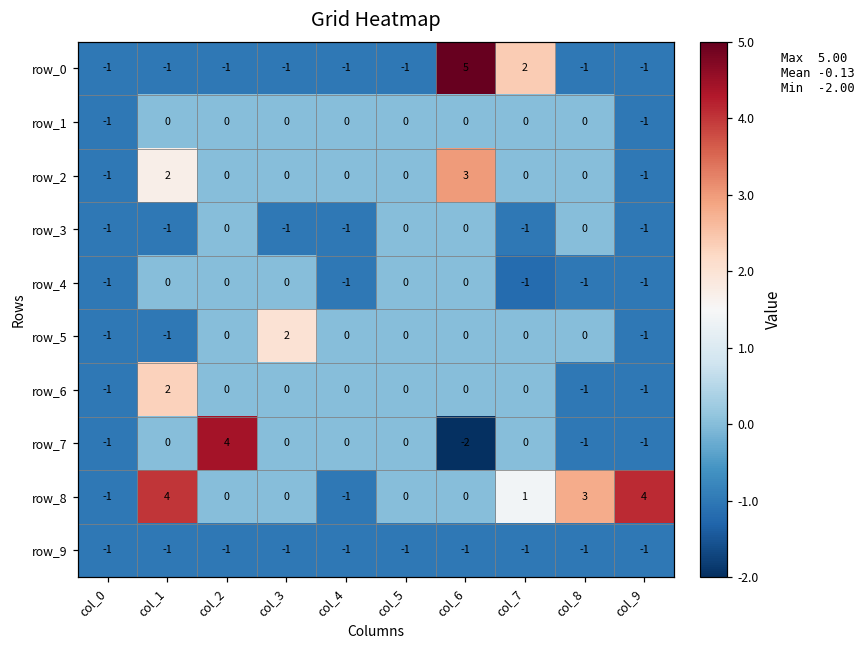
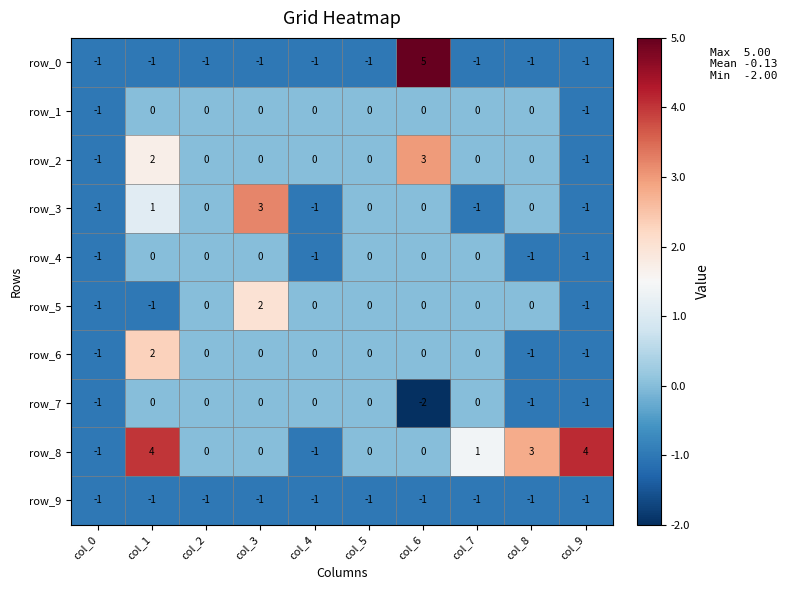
  {
    "row_0": {
      "col_0": -1,
      "col_1": -1,
      "col_2": -1,
      "col_3": -1,
      "col_4": -1,
      "col_5": -1,
      "col_6": 5,
-     "col_7": 2,
+     "col_7": -1,
      "col_8": -1,
      "col_9": -1
    },
    "row_1": {
      "col_0": -1,
      "col_1": 0,
      "col_2": 0,
      "col_3": 0,
      "col_4": 0,
      "col_5": 0,
      "col_6": 0,
      "col_7": 0,
      "col_8": 0,
      "col_9": -1
    },
    "row_2": {
      "col_0": -1,
      "col_1": 2,
      "col_2": 0,
      "col_3": 0,
      "col_4": 0,
      "col_5": 0,
      "col_6": 3,
      "col_7": 0,
      "col_8": 0,
      "col_9": -1
    },
    "row_3": {
      "col_0": -1,
-     "col_1": -1,
+     "col_1": 1,
      "col_2": 0,
-     "col_3": -1,
+     "col_3": 3,
      "col_4": -1,
      "col_5": 0,
      "col_6": 0,
      "col_7": -1,
      "col_8": 0,
      "col_9": -1
    },
    "row_4": {
      "col_0": -1,
      "col_1": 0,
      "col_2": 0,
      "col_3": 0,
      "col_4": -1,
      "col_5": 0,
      "col_6": 0,
-     "col_7": -1,
+     "col_7": 0,
      "col_8": -1,
      "col_9": -1
    },
    "row_5": {
      "col_0": -1,
      "col_1": -1,
      "col_2": 0,
      "col_3": 2,
      "col_4": 0,
      "col_5": 0,
      "col_6": 0,
      "col_7": 0,
      "col_8": 0,
      "col_9": -1
    },
    "row_6": {
      "col_0": -1,
      "col_1": 2,
      "col_2": 0,
      "col_3": 0,
      "col_4": 0,
      "col_5": 0,
      "col_6": 0,
      "col_7": 0,
      "col_8": -1,
      "col_9": -1
    },
    "row_7": {
      "col_0": -1,
      "col_1": 0,
-     "col_2": 4,
+     "col_2": 0,
      "col_3": 0,
      "col_4": 0,
      "col_5": 0,
      "col_6": -2,
      "col_7": 0,
      "col_8": -1,
      "col_9": -1
    },
    "row_8": {
      "col_0": -1,
      "col_1": 4,
      "col_2": 0,
      "col_3": 0,
      "col_4": -1,
      "col_5": 0,
      "col_6": 0,
      "col_7": 1,
      "col_8": 3,
      "col_9": 4
    },
    "row_9": {
      "col_0": -1,
      "col_1": -1,
      "col_2": -1,
      "col_3": -1,
      "col_4": -1,
      "col_5": -1,
      "col_6": -1,
      "col_7": -1,
      "col_8": -1,
      "col_9": -1
    }
  }
